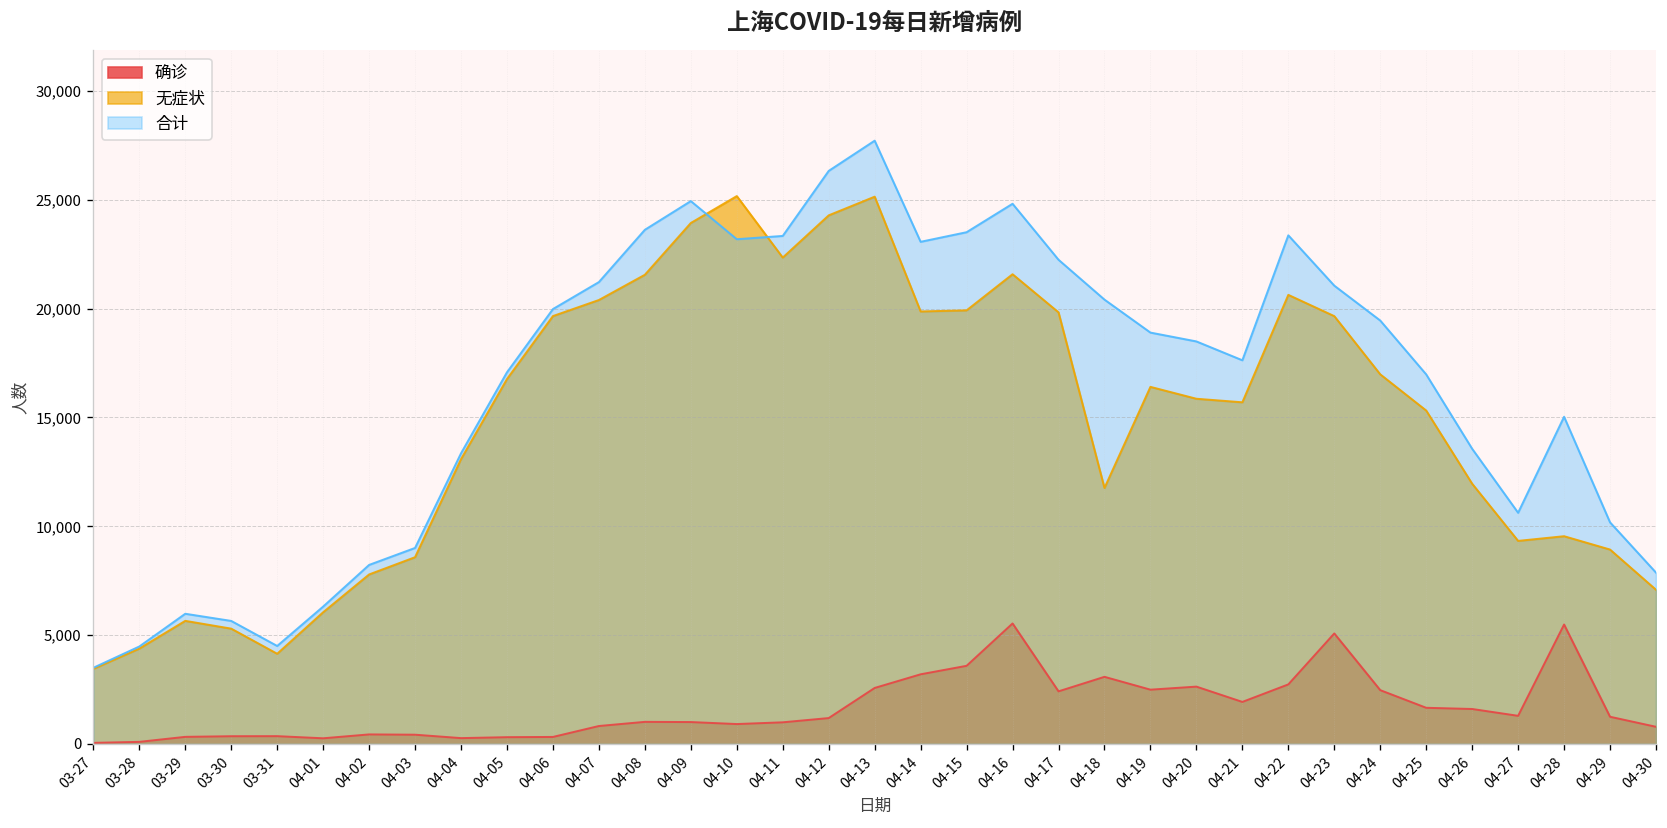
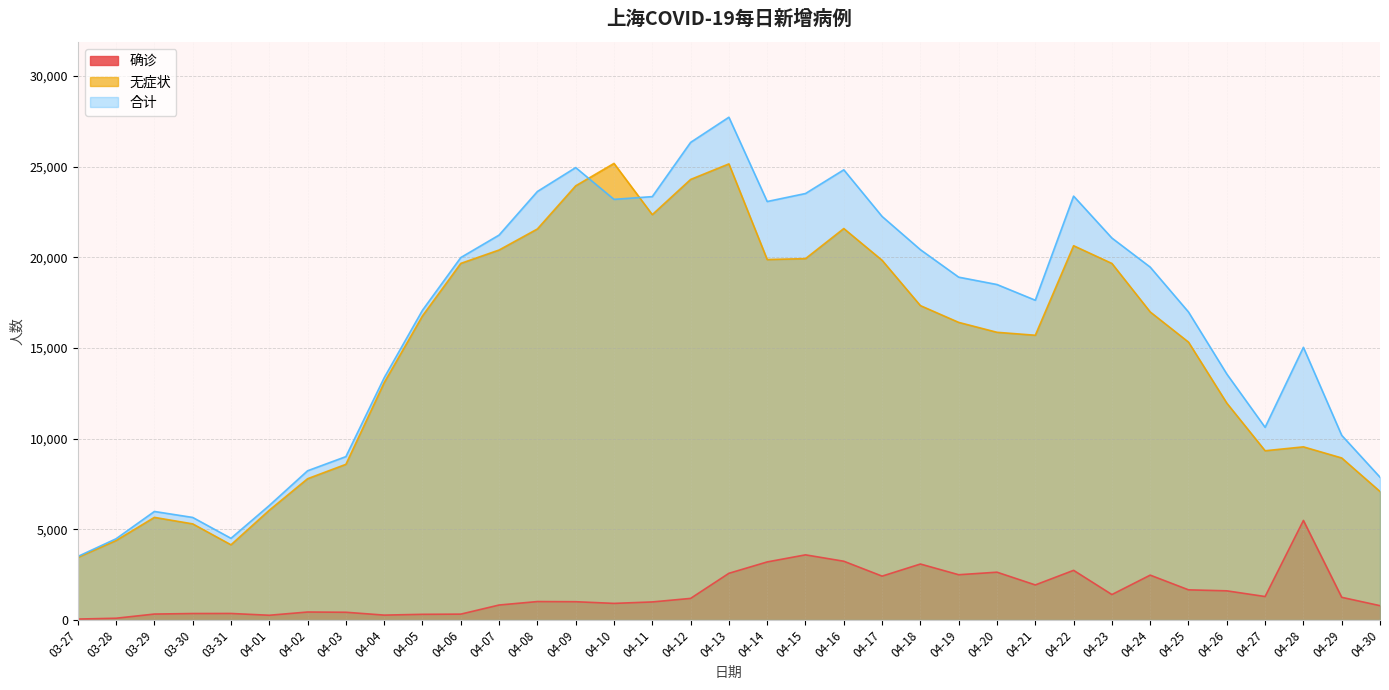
  {
    "确诊": {
      "03-27": "100",
      "03-28": "100",
      "03-29": "300",
      "03-30": "400",
      "03-31": "400",
      "04-01": "300",
      "04-02": "400",
      "04-03": "400",
      "04-04": "300",
      "04-05": "300",
      "04-06": "300",
      "04-07": "800",
      "04-08": "1,000",
      "04-09": "1,000",
      "04-10": "900",
      "04-11": "1,000",
      "04-12": "1,200",
      "04-13": "2,600",
      "04-14": "3,200",
      "04-15": "3,600",
-     "04-16": "5,500",
+     "04-16": "3,200",
      "04-17": "2,400",
      "04-18": "3,100",
      "04-19": "2,500",
      "04-20": "2,600",
      "04-21": "1,900",
      "04-22": "2,700",
-     "04-23": "5,100",
+     "04-23": "1,400",
      "04-24": "2,500",
      "04-25": "1,700",
      "04-26": "1,600",
      "04-27": "1,300",
      "04-28": "5,500",
      "04-29": "1,200",
      "04-30": "800"
    },
    "无症状": {
      "03-29": "5,700",
      "03-30": "5,300",
      "03-31": "4,100",
      "04-01": "6,100",
      "04-02": "7,800",
      "04-03": "8,600",
      "04-04": "13,100",
      "04-05": "16,800",
      "04-06": "19,700",
      "04-07": "20,400",
      "04-08": "21,600",
      "04-09": "23,900",
      "04-10": "25,200",
      "04-11": "22,300",
      "04-12": "24,300",
      "04-13": "25,100",
      "04-14": "19,900",
      "04-15": "19,900",
      "04-16": "21,600",
      "04-17": "19,800",
-     "04-18": "11,800",
+     "04-18": "17,300",
      "04-19": "16,400",
      "04-20": "15,900",
      "04-21": "15,700",
      "04-22": "20,600",
      "04-23": "19,700",
      "04-24": "17,000",
      "04-25": "15,300",
      "04-26": "12,000",
      "04-27": "9,300",
      "04-28": "9,500",
      "04-29": "8,900",
      "04-30": "7,100"
    },
    "合计": {
      "03-29": "6,000",
      "03-30": "5,700",
      "03-31": "4,500",
      "04-01": "6,300",
      "04-02": "8,200",
      "04-03": "9,000",
      "04-04": "13,400",
      "04-05": "17,100",
      "04-06": "20,000",
      "04-07": "21,200",
      "04-08": "23,600",
      "04-09": "24,900",
      "04-10": "23,200",
      "04-11": "23,300",
      "04-12": "26,300",
      "04-13": "27,700",
      "04-14": "23,100",
      "04-15": "23,500",
      "04-16": "24,800",
      "04-17": "22,200",
      "04-18": "20,400",
      "04-19": "18,900",
      "04-20": "18,500",
      "04-21": "17,600",
      "04-22": "23,400",
      "04-23": "21,100",
      "04-24": "19,500",
      "04-25": "17,000",
      "04-26": "13,600",
      "04-27": "10,600",
      "04-28": "15,000",
      "04-29": "10,200",
      "04-30": "7,900"
    }
  }
